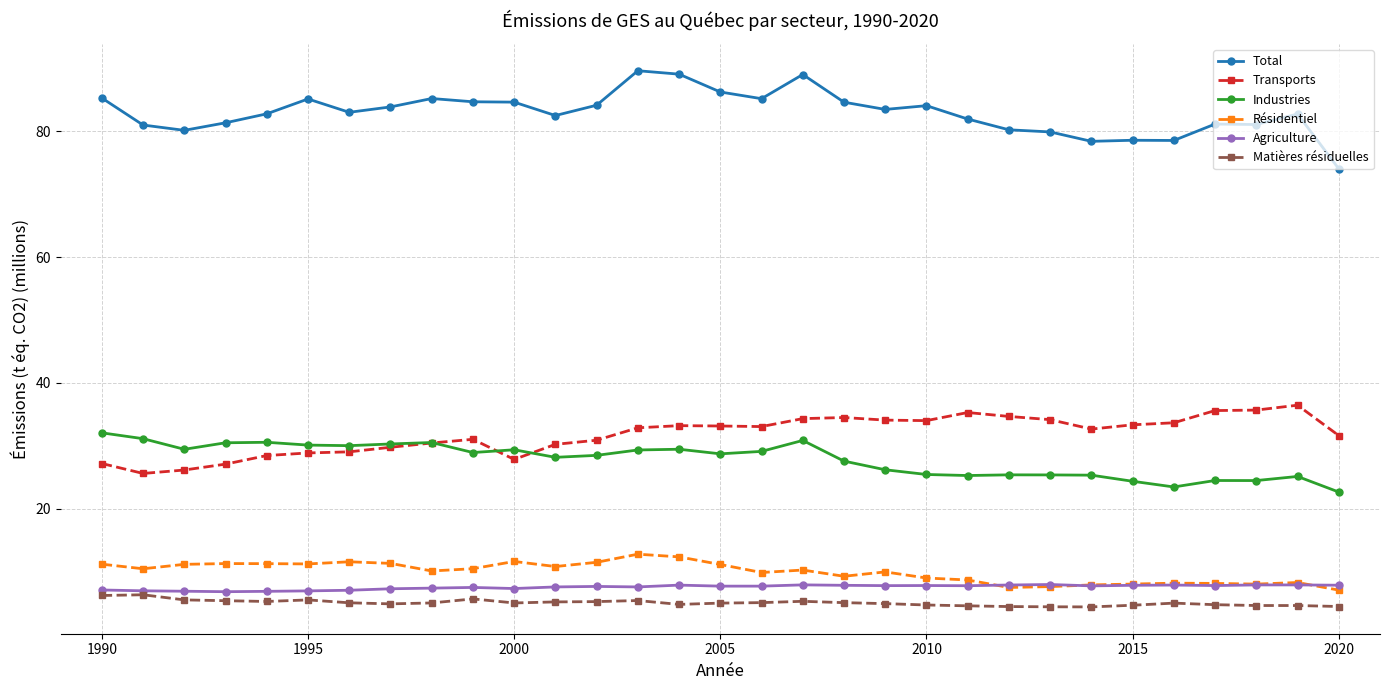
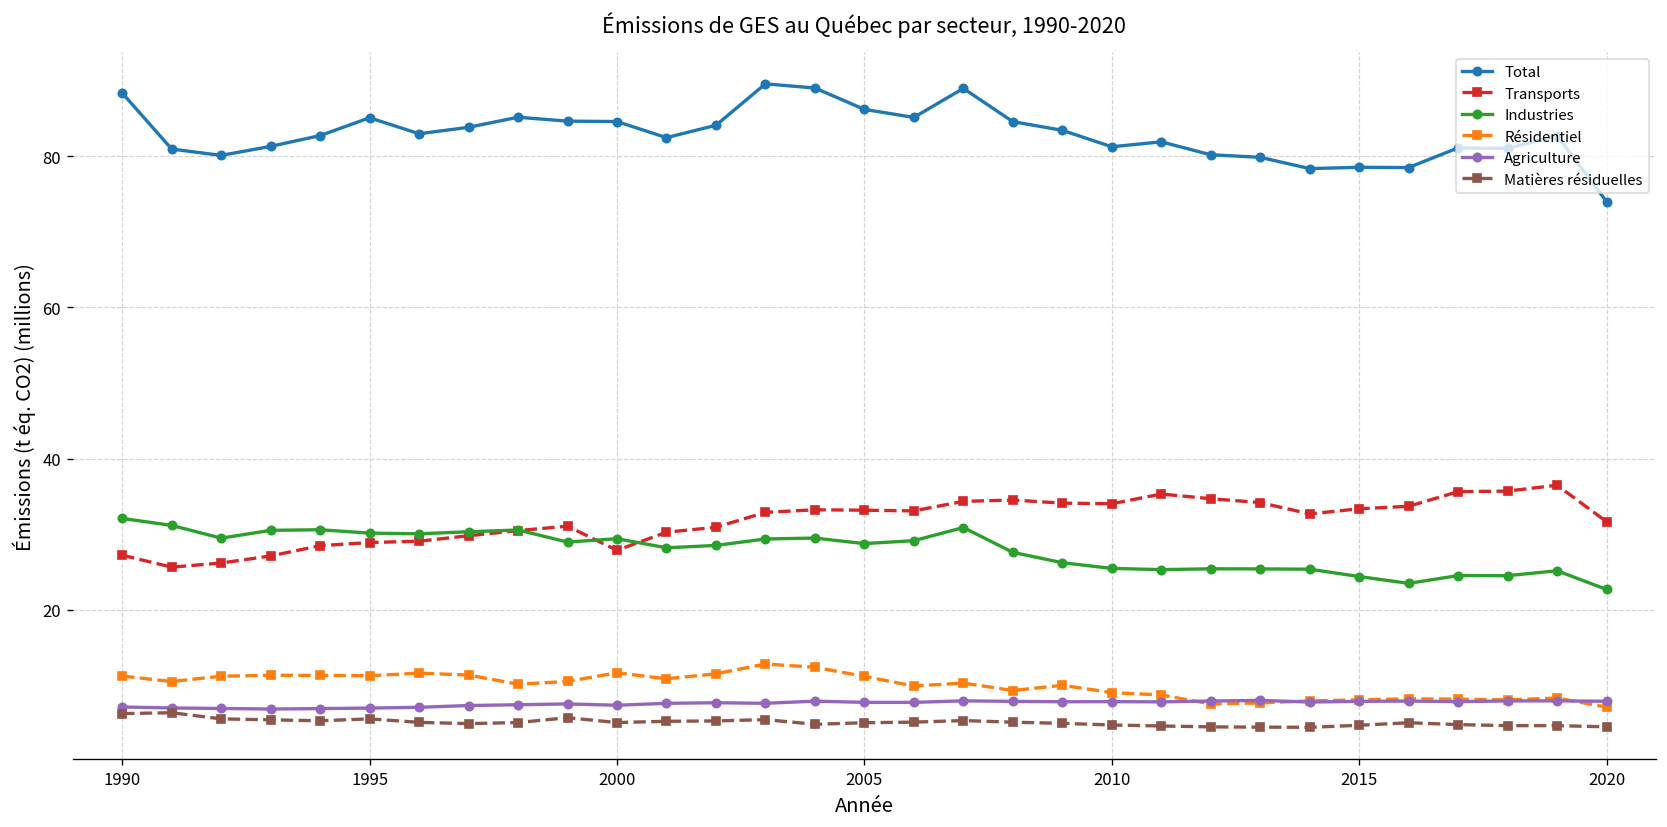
  {
    "Total": {
-     "1990": 85,
+     "1990": 88,
      "1995": 85,
      "2000": 85,
      "2005": 86,
-     "2010": 84,
+     "2010": 81,
      "2015": 79
    },
    "Transports": {
      "1990": 27,
      "1995": 29,
      "2000": 28,
      "2005": 33,
      "2010": 34,
      "2015": 33,
      "2020": 32
    },
    "Industries": {
      "1990": 32,
      "1995": 30,
      "2000": 29,
      "2005": 29,
      "2010": 25,
      "2015": 24,
      "2020": 23
    },
    "Résidentiel": {
      "1990": 11,
      "1995": 11,
      "2000": 12,
      "2005": 11,
      "2010": 9,
      "2020": 7
    },
    "Agriculture": {
      "1990": 7,
      "1995": 7,
      "2000": 7,
      "2005": 8,
      "2010": 8,
      "2020": 8
    },
    "Matières résiduelles": {
      "1990": 6,
      "1995": 6,
      "2000": 5,
      "2005": 5,
      "2010": 5,
      "2015": 5,
      "2020": 4
    }
  }
